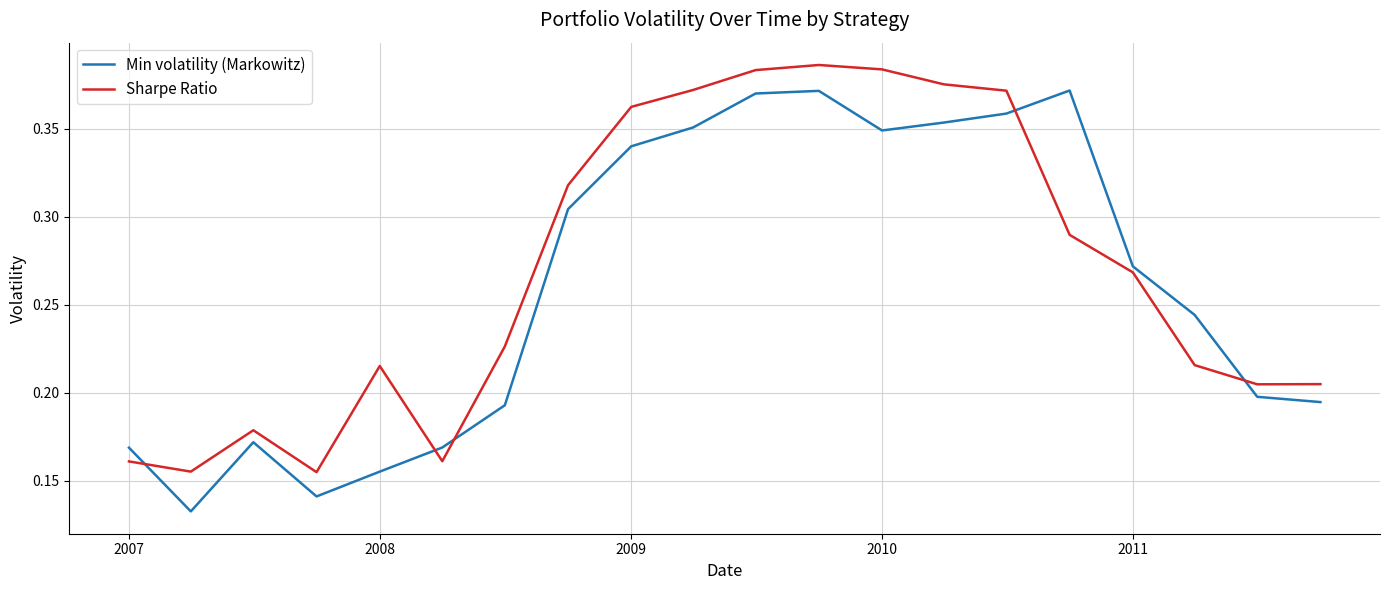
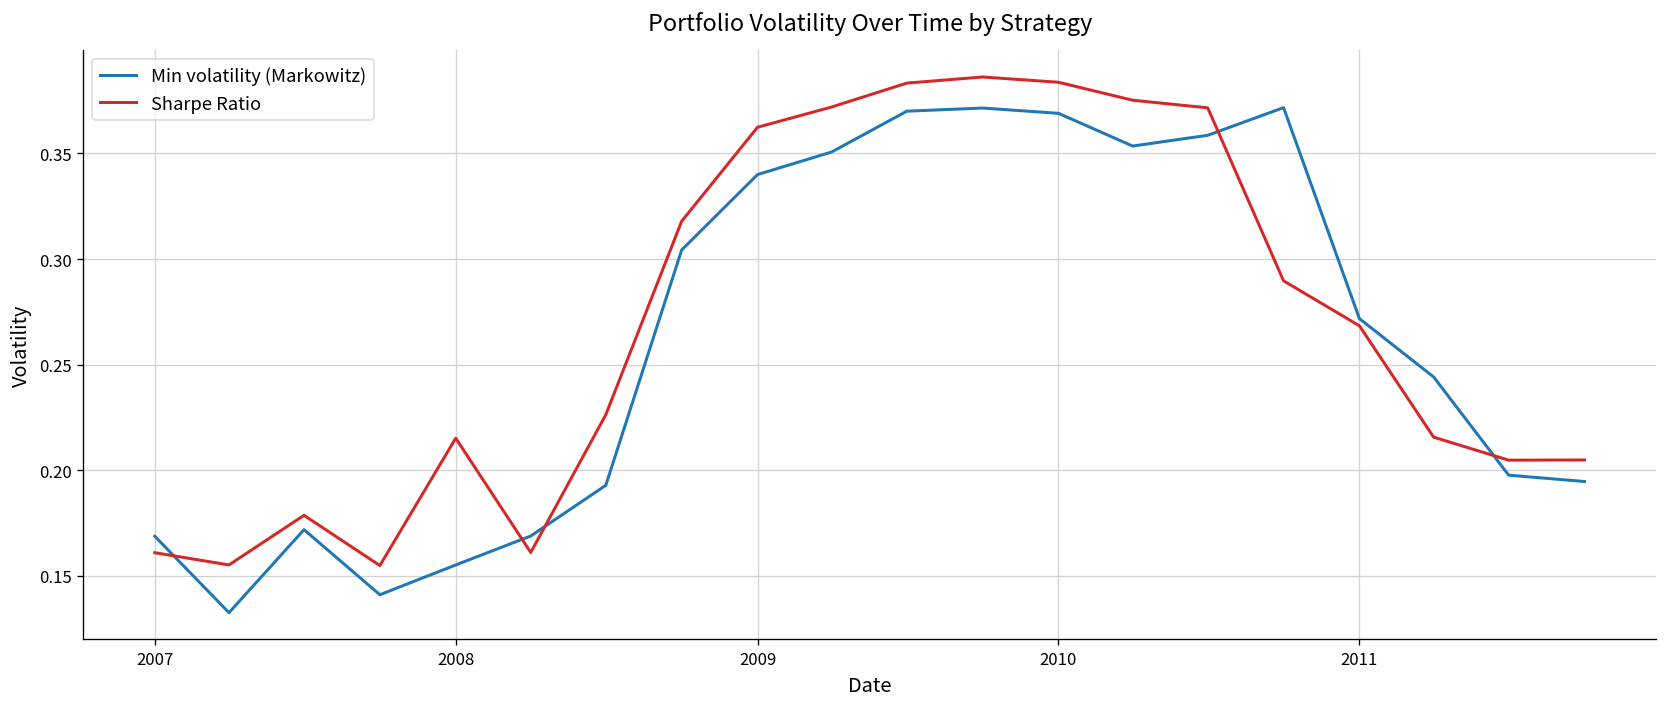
  {
    "Min volatility (Markowitz)": {
      "2007": 0.169,
      "2008": 0.155,
      "2009": 0.340,
-     "2010": 0.349,
+     "2010": 0.369,
      "2011": 0.272
    },
    "Sharpe Ratio": {
      "2007": 0.161,
      "2008": 0.215,
      "2009": 0.362,
      "2010": 0.384,
      "2011": 0.268
    }
  }
